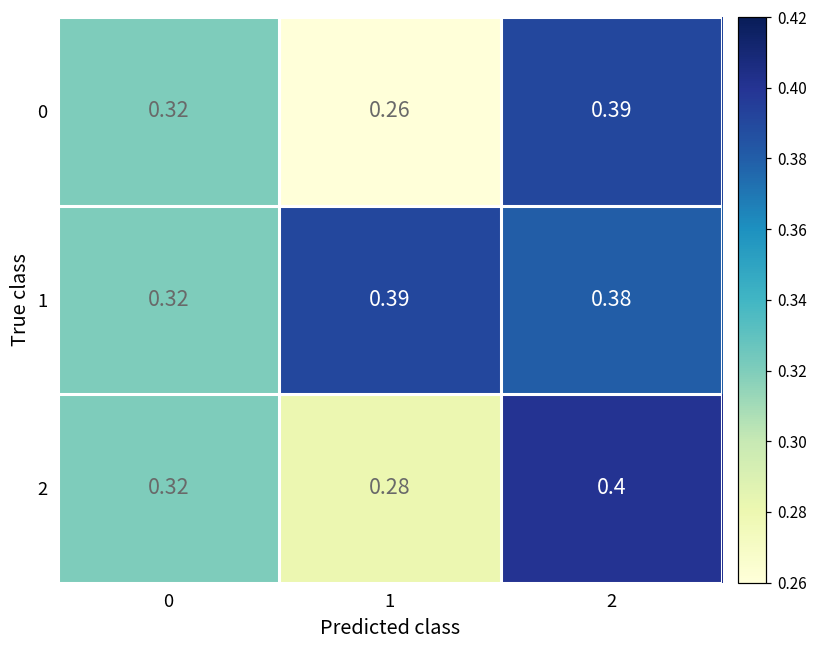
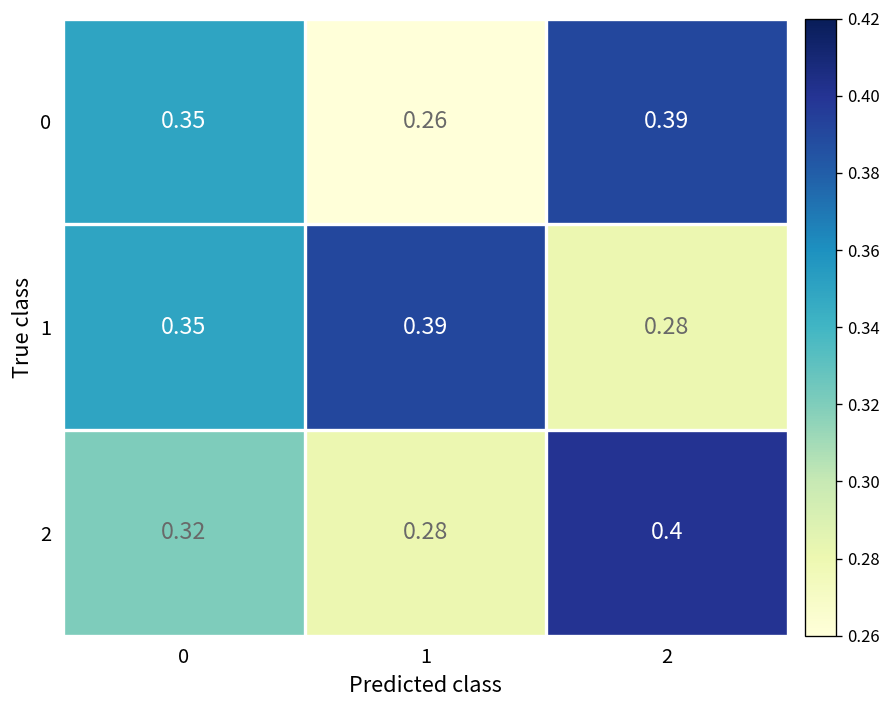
  {
    "0": {
-     "0": 0.32,
+     "0": 0.35,
      "1": 0.26,
      "2": 0.39
    },
    "1": {
-     "0": 0.32,
+     "0": 0.35,
      "1": 0.39,
-     "2": 0.38
+     "2": 0.28
    },
    "2": {
      "0": 0.32,
      "1": 0.28,
      "2": 0.4
    }
  }
